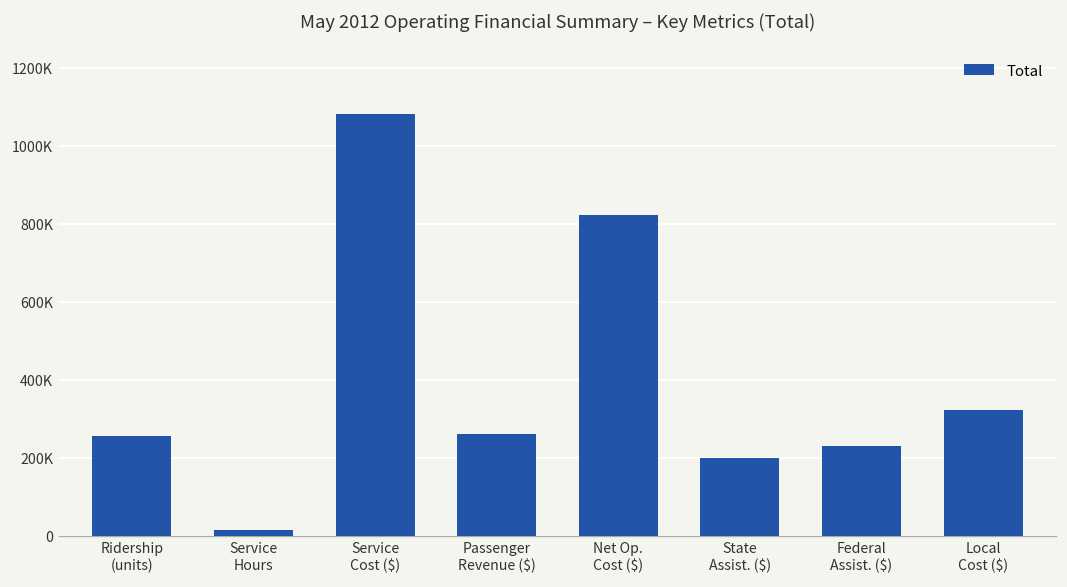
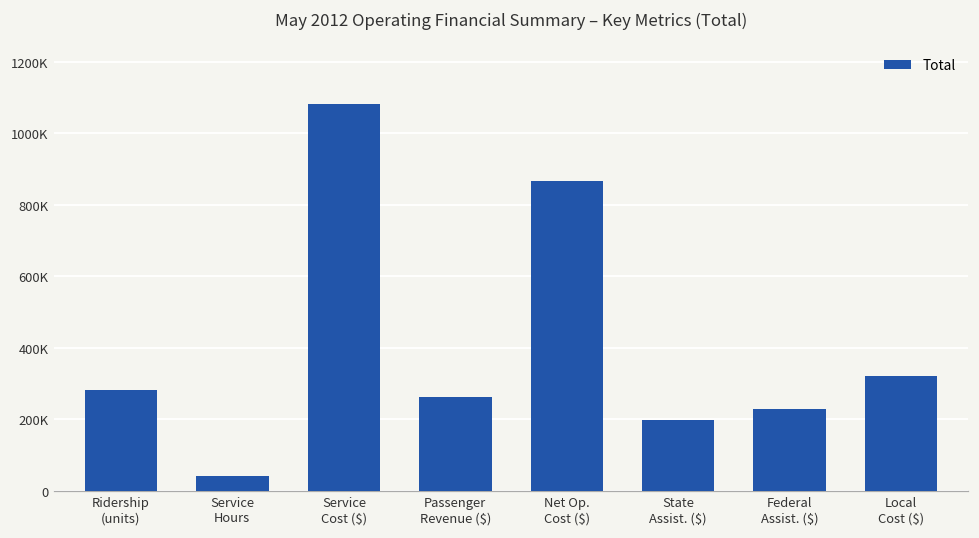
  {
-   "Ridership (units)": 250000,
-   "Service Hours": 10000,
+   "Ridership (units)": 280000,
+   "Service Hours": 40000,
    "Service Cost ($)": 1080000,
    "Passenger Revenue ($)": 260000,
-   "Net Op. Cost ($)": 820000,
+   "Net Op. Cost ($)": 870000,
    "State Assist. ($)": 200000,
    "Federal Assist. ($)": 230000,
    "Local Cost ($)": 320000
  }
